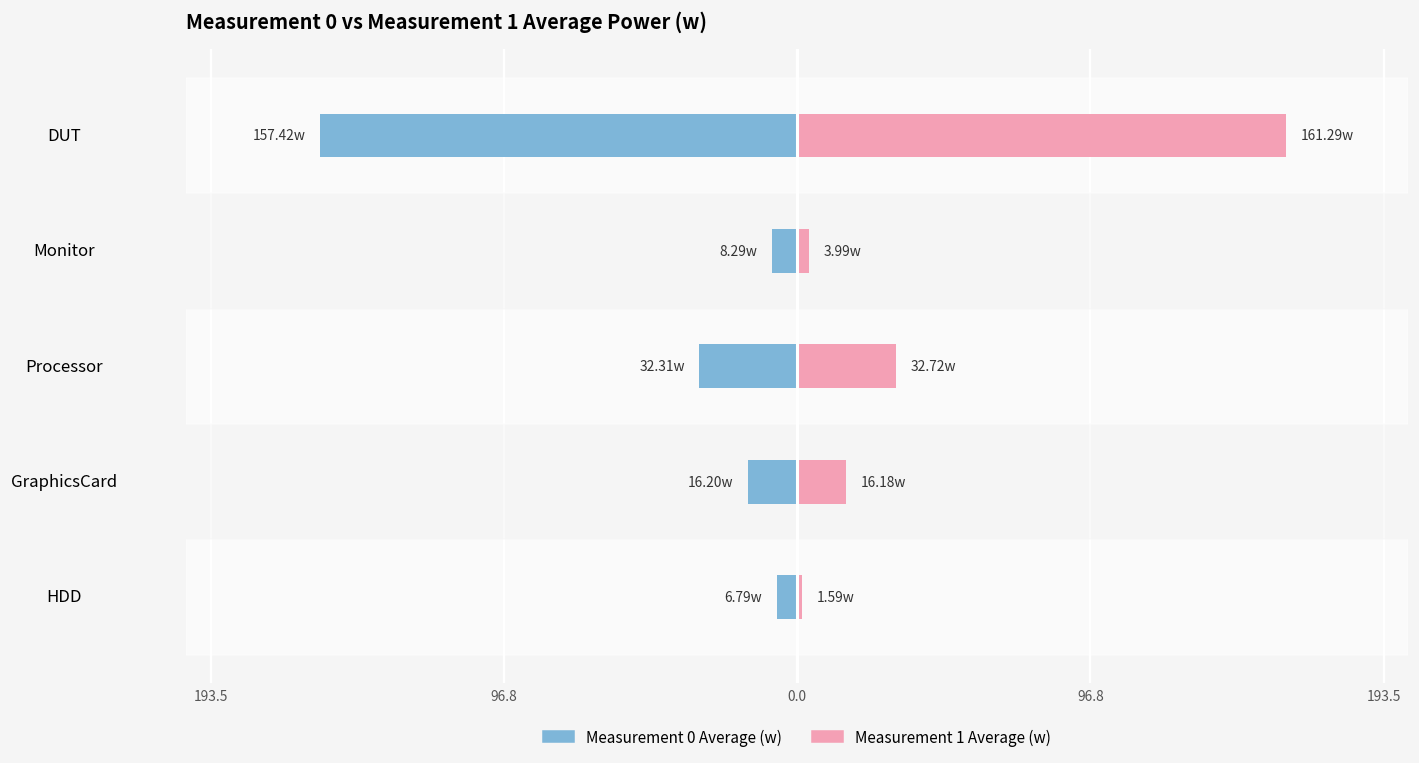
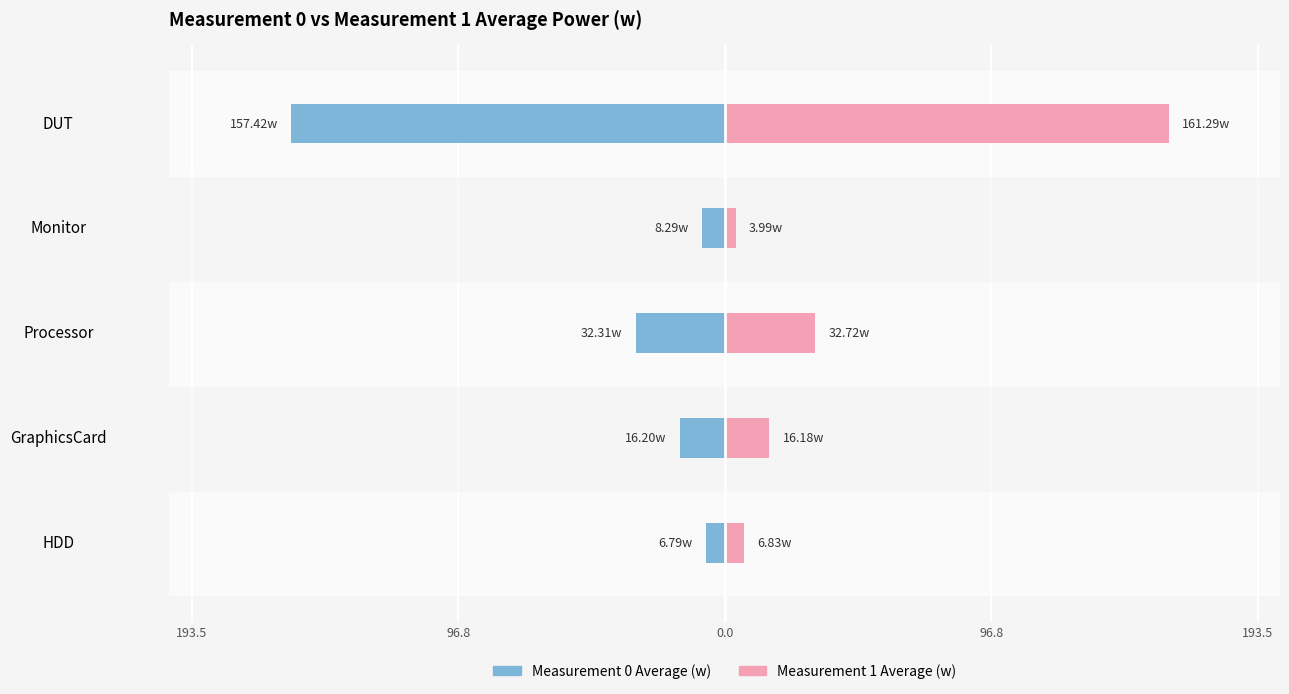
  {
    "Measurement 1 Average (w)": {
      "DUT": "161.29w",
      "Monitor": "3.99w",
      "Processor": "32.72w",
      "GraphicsCard": "16.18w",
-     "HDD": "1.59w"
+     "HDD": "6.83w"
    }
  }
